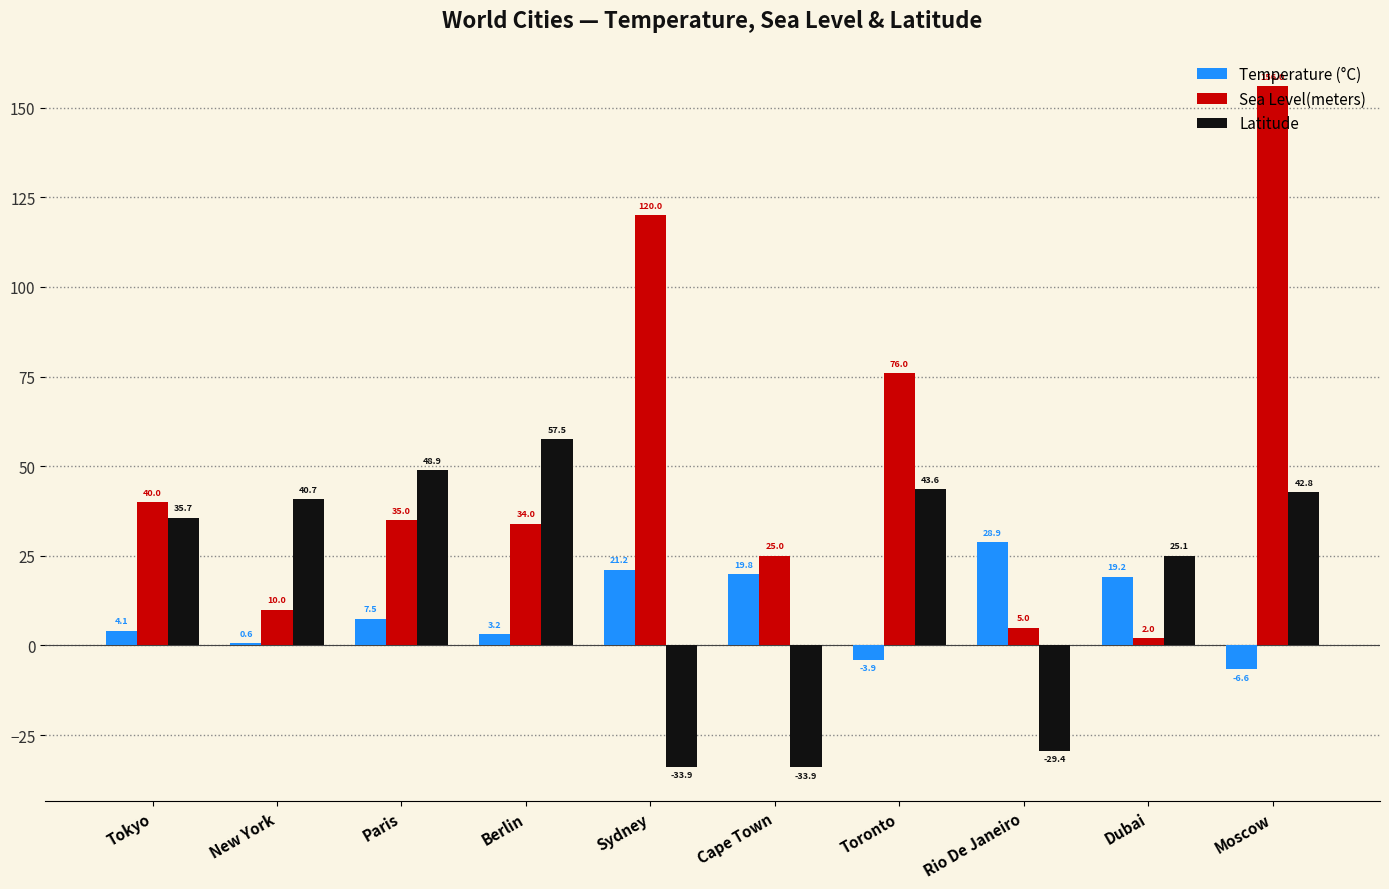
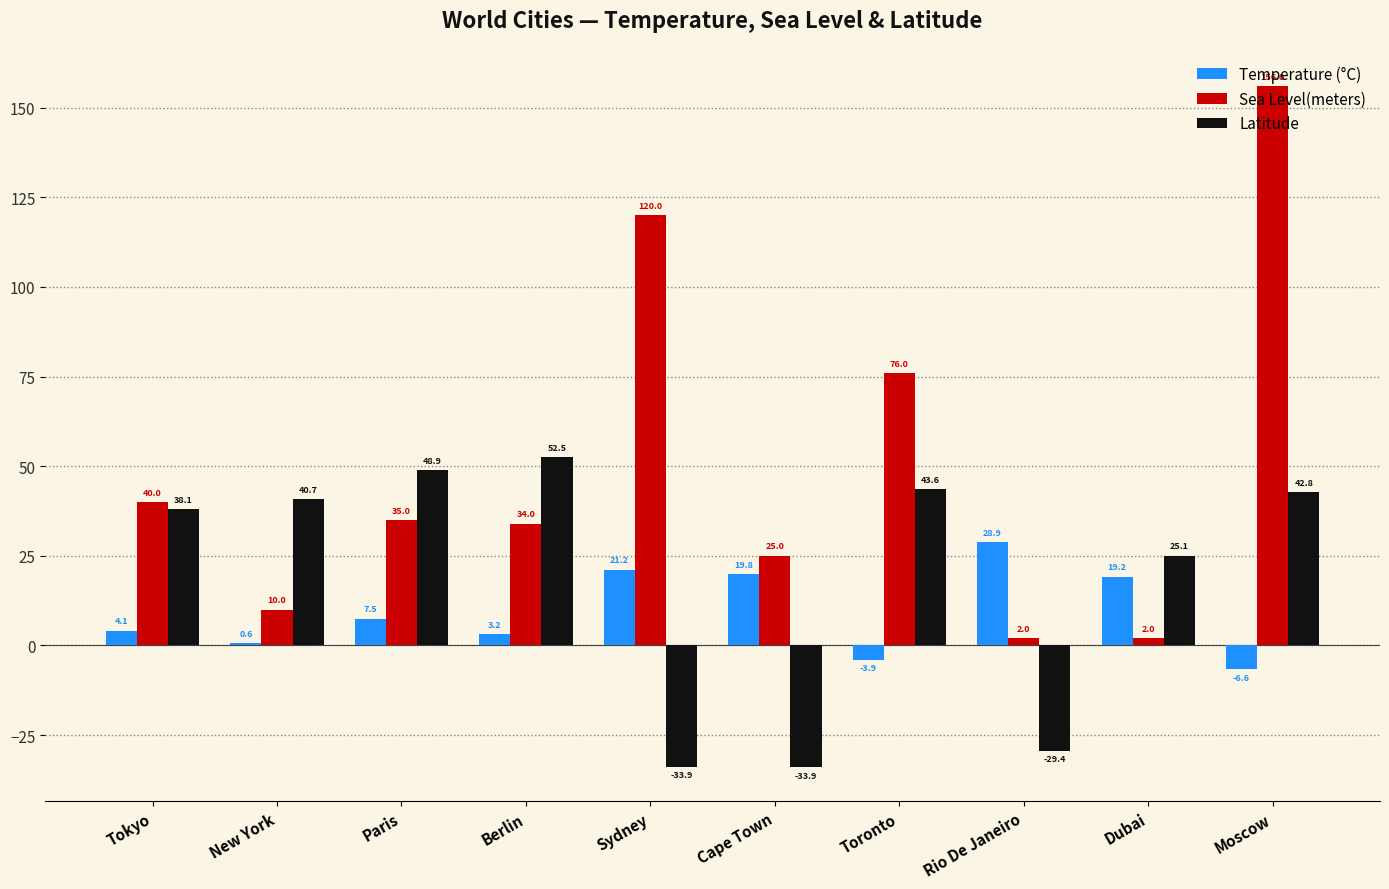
  {
    "Temperature (°C)": {
      "Tokyo": 4.1,
      "New York": 0.6,
      "Paris": 7.5,
      "Berlin": 3.2,
      "Sydney": 21.2,
      "Cape Town": 19.8,
      "Toronto": -3.9,
      "Rio De Janeiro": 28.9,
      "Dubai": 19.2,
      "Moscow": -6.6
    },
    "Sea Level(meters)": {
      "Tokyo": 40.0,
      "New York": 10.0,
      "Paris": 35.0,
      "Berlin": 34.0,
      "Sydney": 120.0,
      "Cape Town": 25.0,
      "Toronto": 76.0,
-     "Rio De Janeiro": 5.0,
+     "Rio De Janeiro": 2.0,
      "Dubai": 2.0,
      "Moscow": 156.0
    },
    "Latitude": {
-     "Tokyo": 35.7,
+     "Tokyo": 38.1,
      "New York": 40.7,
      "Paris": 48.9,
-     "Berlin": 57.5,
+     "Berlin": 52.5,
      "Sydney": -33.9,
      "Cape Town": -33.9,
      "Toronto": 43.6,
      "Rio De Janeiro": -29.4,
      "Dubai": 25.1,
      "Moscow": 42.8
    }
  }
